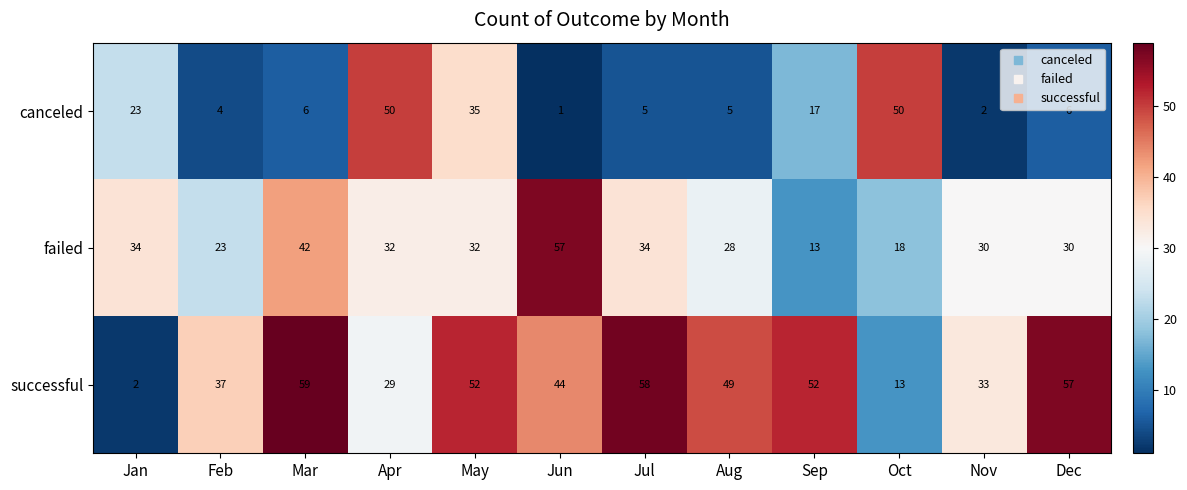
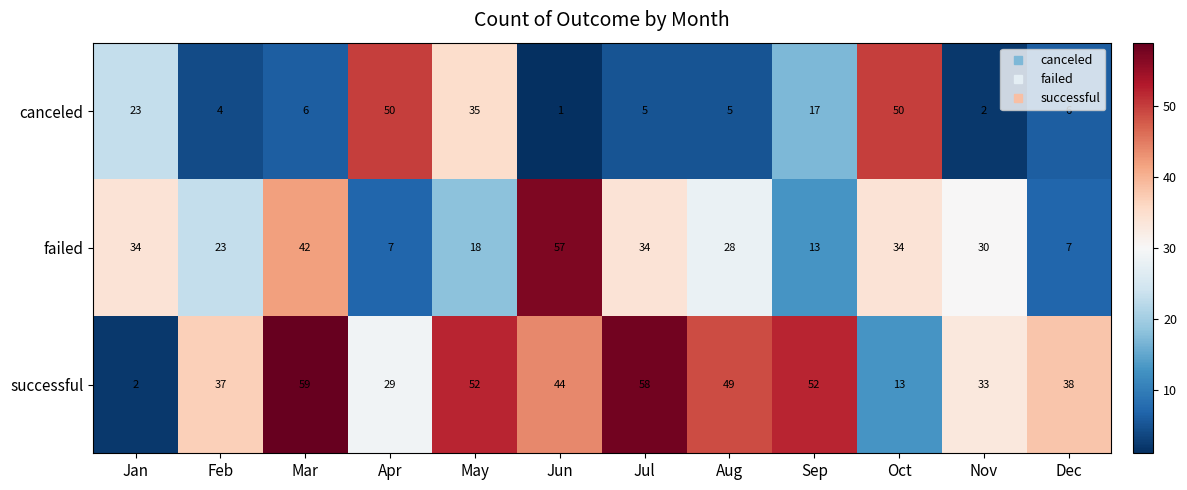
  {
    "canceled": {
      "Jan": 23,
      "Feb": 4,
      "Mar": 6,
      "Apr": 50,
      "May": 35,
      "Jun": 1,
      "Jul": 5,
      "Aug": 5,
      "Sep": 17,
      "Oct": 50,
      "Nov": 2
    },
    "failed": {
      "Jan": 34,
      "Feb": 23,
      "Mar": 42,
-     "Apr": 32,
-     "May": 32,
+     "Apr": 7,
+     "May": 18,
      "Jun": 57,
      "Jul": 34,
      "Aug": 28,
      "Sep": 13,
-     "Oct": 18,
+     "Oct": 34,
      "Nov": 30,
-     "Dec": 30
+     "Dec": 7
    },
    "successful": {
      "Jan": 2,
      "Feb": 37,
      "Mar": 59,
      "Apr": 29,
      "May": 52,
      "Jun": 44,
      "Jul": 58,
      "Aug": 49,
      "Sep": 52,
      "Oct": 13,
      "Nov": 33,
-     "Dec": 57
+     "Dec": 38
    }
  }
